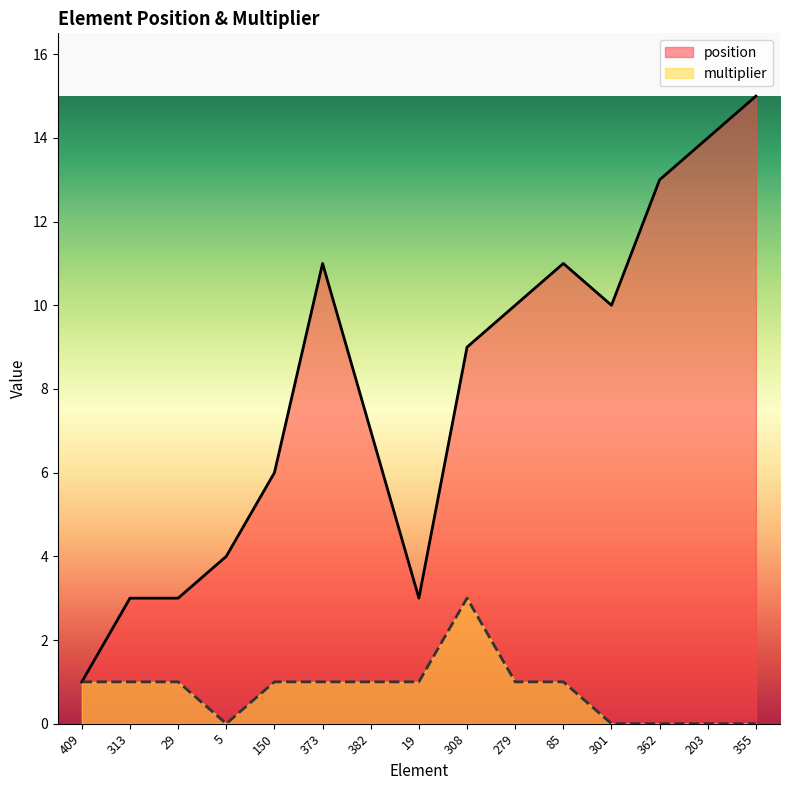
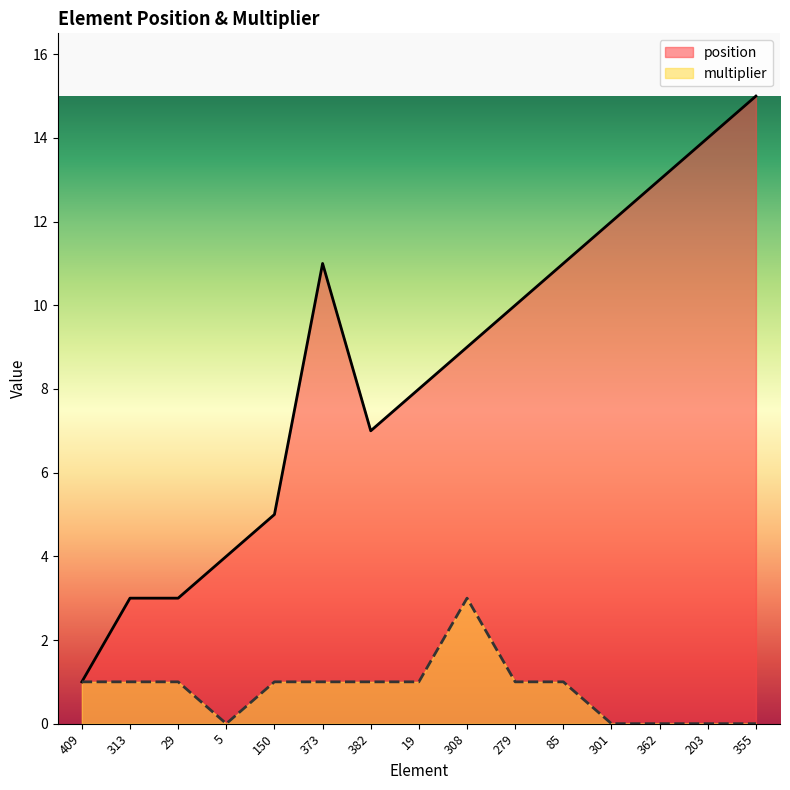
  {
    "position": {
      "313": 3,
      "29": 3,
      "5": 4,
-     "150": 6,
+     "150": 5,
      "373": 11,
      "382": 7,
-     "19": 3,
+     "19": 8,
      "308": 9,
      "279": 10,
      "85": 11,
-     "301": 10,
+     "301": 12,
      "362": 13,
      "203": 14,
      "355": 15
    },
    "multiplier": {
      "313": 1,
      "29": 1,
      "5": 0,
      "150": 1,
      "373": 1,
      "382": 1,
      "19": 1,
      "308": 3,
      "279": 1,
      "85": 1,
      "301": 0,
      "362": 0,
      "203": 0,
      "355": 0
    }
  }
